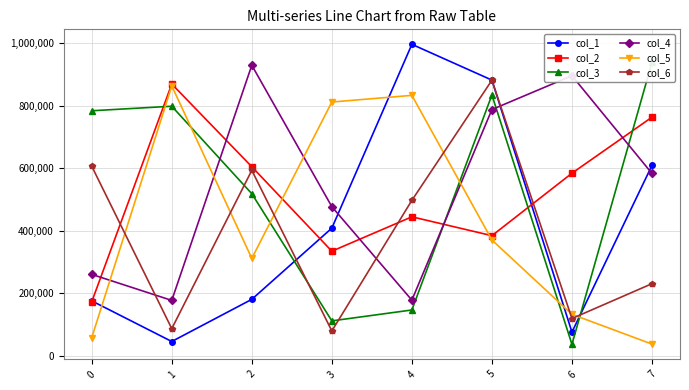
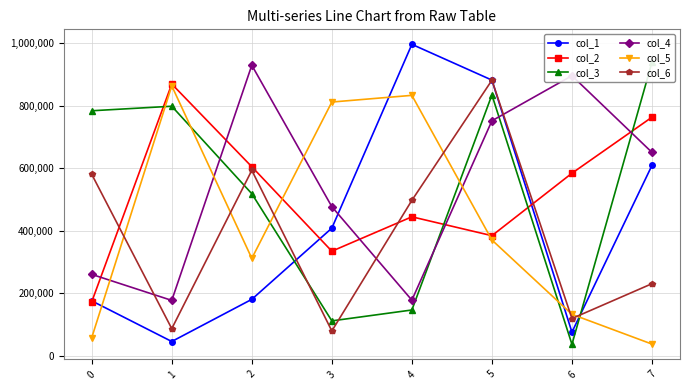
  {
    "col_1": {
      "1": "50,000",
      "2": "180,000",
      "3": "410,000",
      "4": "1,000,000",
      "6": "80,000",
      "7": "610,000"
    },
    "col_2": {
      "2": "600,000",
      "3": "330,000",
      "4": "440,000",
      "5": "380,000",
      "6": "580,000",
      "7": "760,000"
    },
    "col_3": {
      "0": "780,000",
      "1": "800,000",
      "2": "520,000",
      "3": "110,000",
      "4": "150,000",
      "5": "830,000",
      "6": "40,000"
    },
    "col_4": {
      "0": "260,000",
      "1": "180,000",
      "2": "930,000",
      "3": "480,000",
      "4": "180,000",
-     "5": "790,000",
-     "7": "580,000"
+     "5": "750,000",
+     "7": "650,000"
    },
    "col_5": {
      "0": "60,000",
      "2": "310,000",
      "3": "810,000",
      "4": "830,000",
      "5": "370,000",
      "6": "130,000",
      "7": "40,000"
    },
    "col_6": {
-     "0": "610,000",
+     "0": "580,000",
      "1": "90,000",
      "2": "590,000",
      "3": "80,000",
      "4": "500,000",
      "6": "120,000",
      "7": "230,000"
    }
  }
